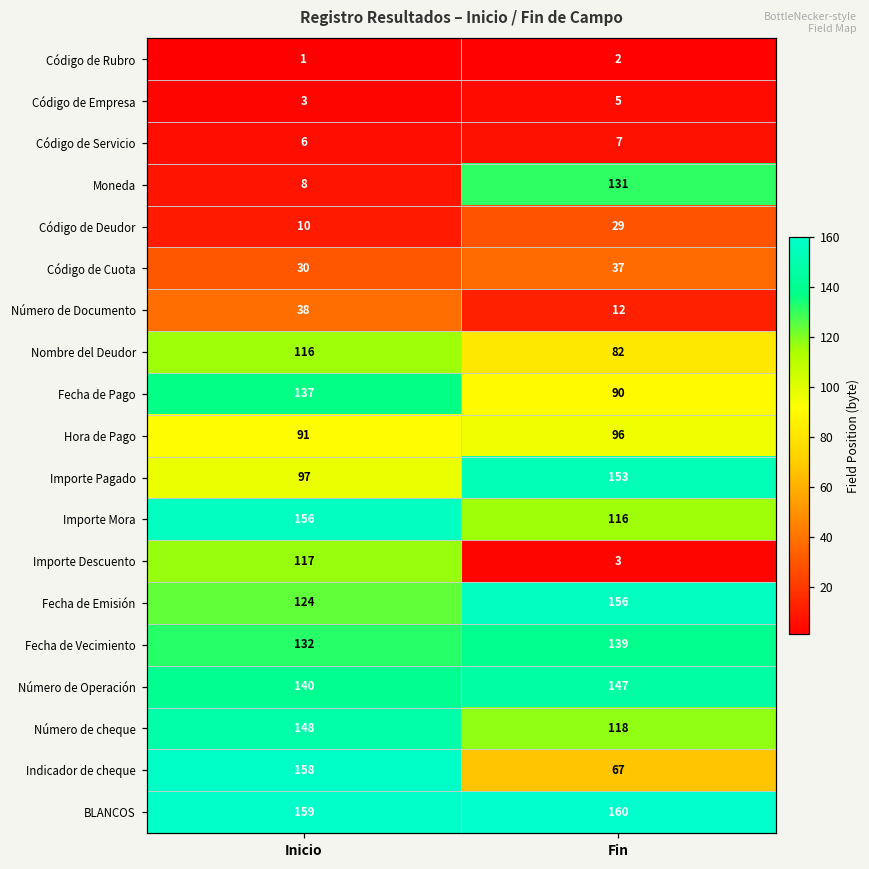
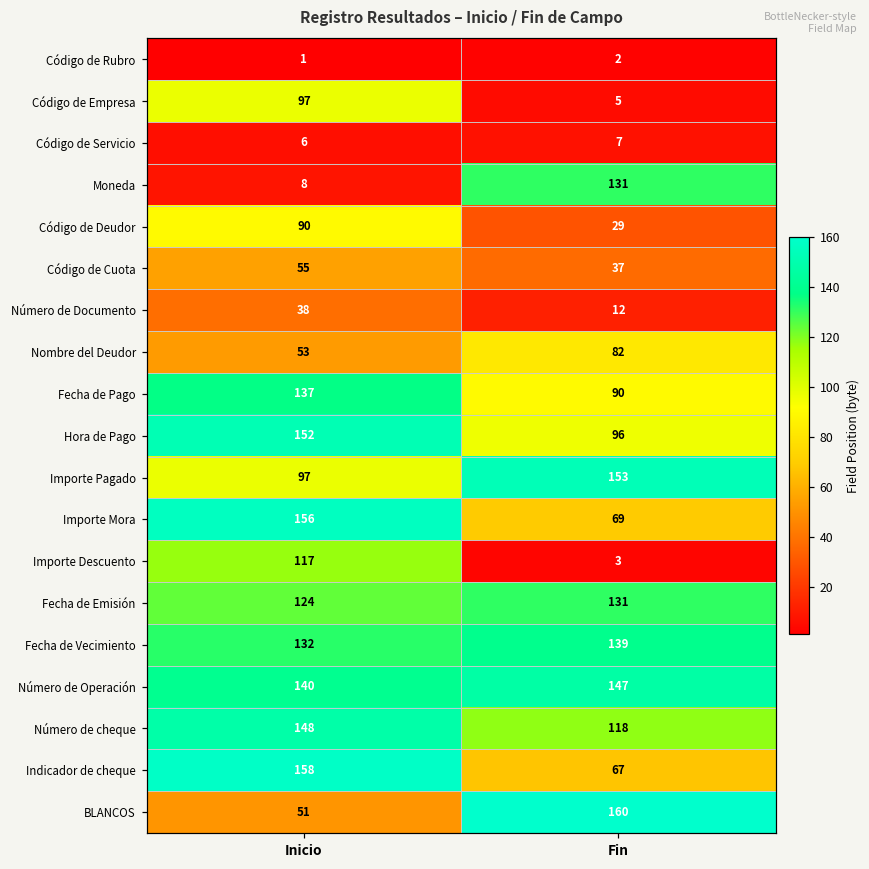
  {
    "Código de Rubro": {
      "Inicio": 1,
      "Fin": 2
    },
    "Código de Empresa": {
-     "Inicio": 3,
+     "Inicio": 97,
      "Fin": 5
    },
    "Código de Servicio": {
      "Inicio": 6,
      "Fin": 7
    },
    "Moneda": {
      "Inicio": 8,
      "Fin": 131
    },
    "Código de Deudor": {
-     "Inicio": 10,
+     "Inicio": 90,
      "Fin": 29
    },
    "Código de Cuota": {
-     "Inicio": 30,
+     "Inicio": 55,
      "Fin": 37
    },
    "Número de Documento": {
      "Inicio": 38,
      "Fin": 12
    },
    "Nombre del Deudor": {
-     "Inicio": 116,
+     "Inicio": 53,
      "Fin": 82
    },
    "Fecha de Pago": {
      "Inicio": 137,
      "Fin": 90
    },
    "Hora de Pago": {
-     "Inicio": 91,
+     "Inicio": 152,
      "Fin": 96
    },
    "Importe Pagado": {
      "Inicio": 97,
      "Fin": 153
    },
    "Importe Mora": {
      "Inicio": 156,
-     "Fin": 116
+     "Fin": 69
    },
    "Importe Descuento": {
      "Inicio": 117,
      "Fin": 3
    },
    "Fecha de Emisión": {
      "Inicio": 124,
-     "Fin": 156
+     "Fin": 131
    },
    "Fecha de Vecimiento": {
      "Inicio": 132,
      "Fin": 139
    },
    "Número de Operación": {
      "Inicio": 140,
      "Fin": 147
    },
    "Número de cheque": {
      "Inicio": 148,
      "Fin": 118
    },
    "Indicador de cheque": {
      "Inicio": 158,
      "Fin": 67
    },
    "BLANCOS": {
-     "Inicio": 159,
+     "Inicio": 51,
      "Fin": 160
    }
  }
